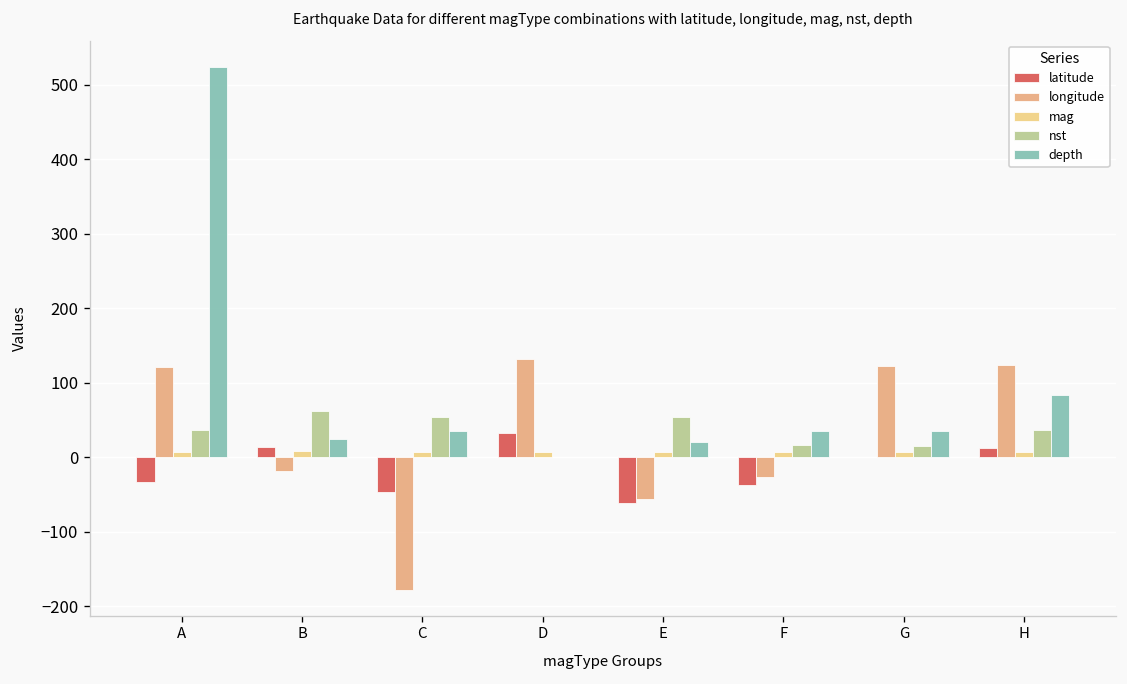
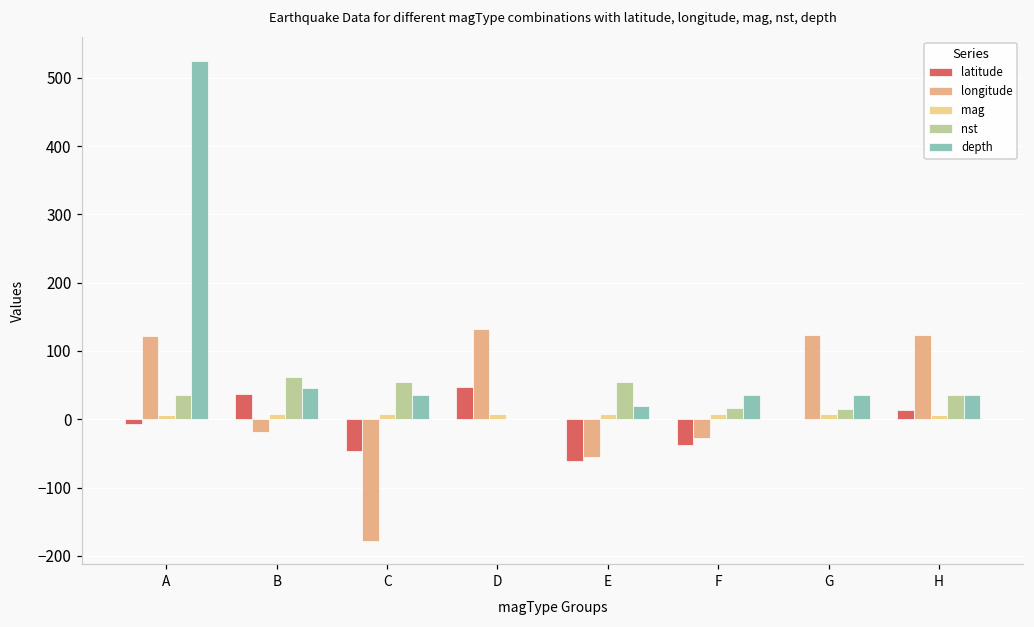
  {
    "latitude": {
-     "A": -30,
-     "B": 10,
+     "A": -10,
+     "B": 40,
      "C": -50,
-     "D": 30,
+     "D": 50,
      "E": -60,
      "F": -40,
      "H": 10
    },
    "nst": {
      "A": 40,
      "B": 60,
      "C": 50,
      "D": 0,
      "E": 50,
      "F": 20,
      "G": 20,
      "H": 40
    },
    "depth": {
      "A": 520,
-     "B": 30,
+     "B": 50,
      "C": 40,
      "D": 0,
      "E": 20,
      "F": 40,
      "G": 40,
-     "H": 80
+     "H": 40
    }
  }
